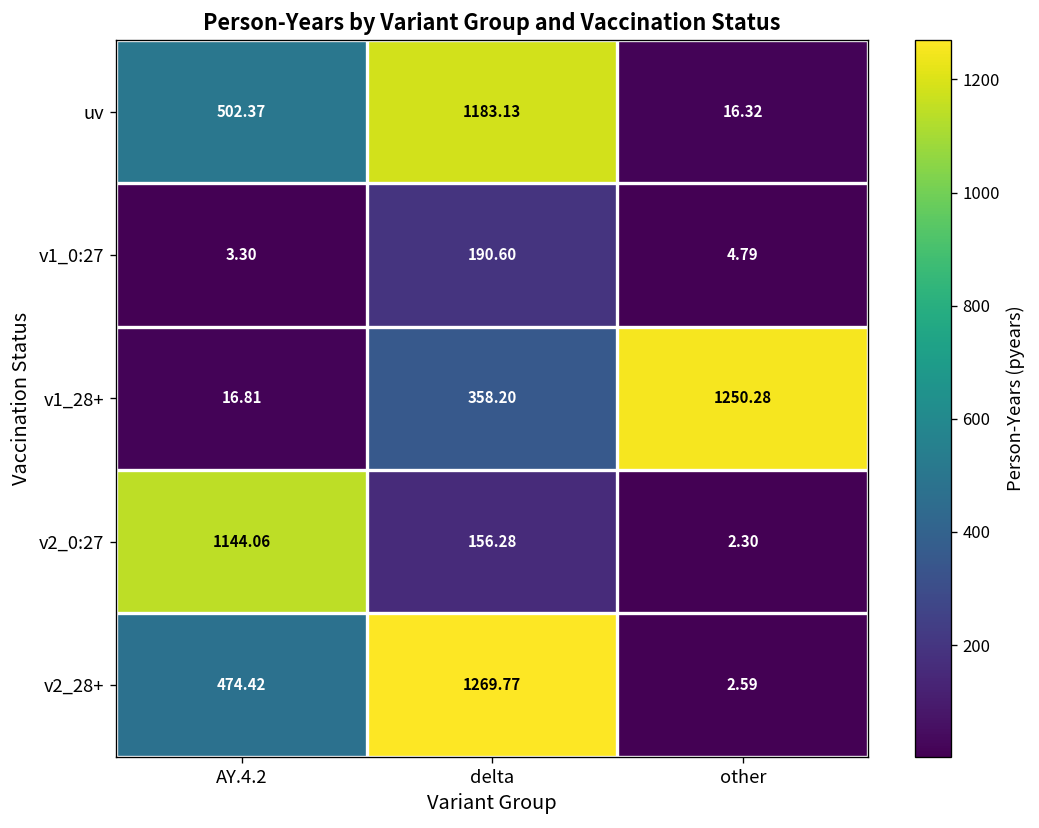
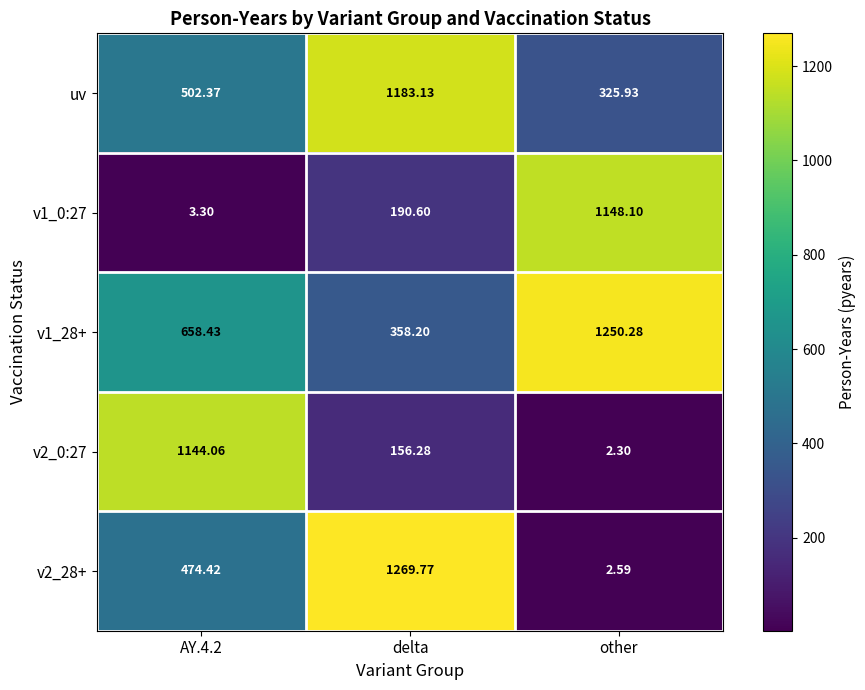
  {
    "uv": {
      "AY.4.2": 502.37,
      "delta": 1183.13,
-     "other": 16.32
+     "other": 325.93
    },
    "v1_0:27": {
      "AY.4.2": 3.30,
      "delta": 190.60,
-     "other": 4.79
+     "other": 1148.10
    },
    "v1_28+": {
-     "AY.4.2": 16.81,
+     "AY.4.2": 658.43,
      "delta": 358.20,
      "other": 1250.28
    },
    "v2_0:27": {
      "AY.4.2": 1144.06,
      "delta": 156.28,
      "other": 2.30
    },
    "v2_28+": {
      "AY.4.2": 474.42,
      "delta": 1269.77,
      "other": 2.59
    }
  }
